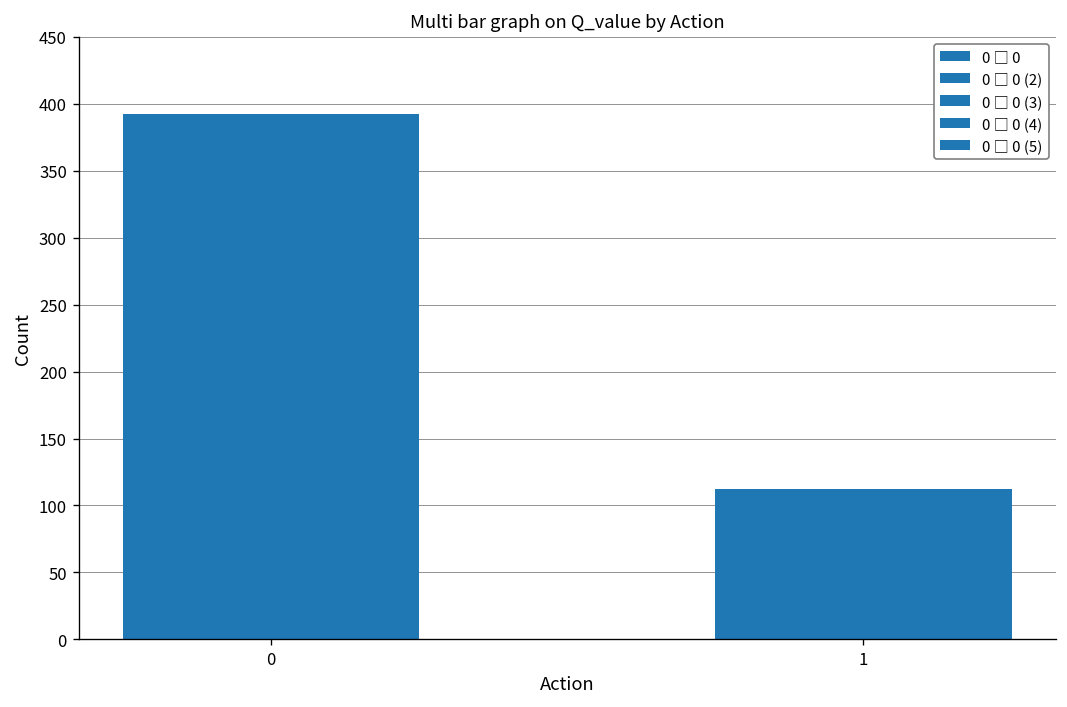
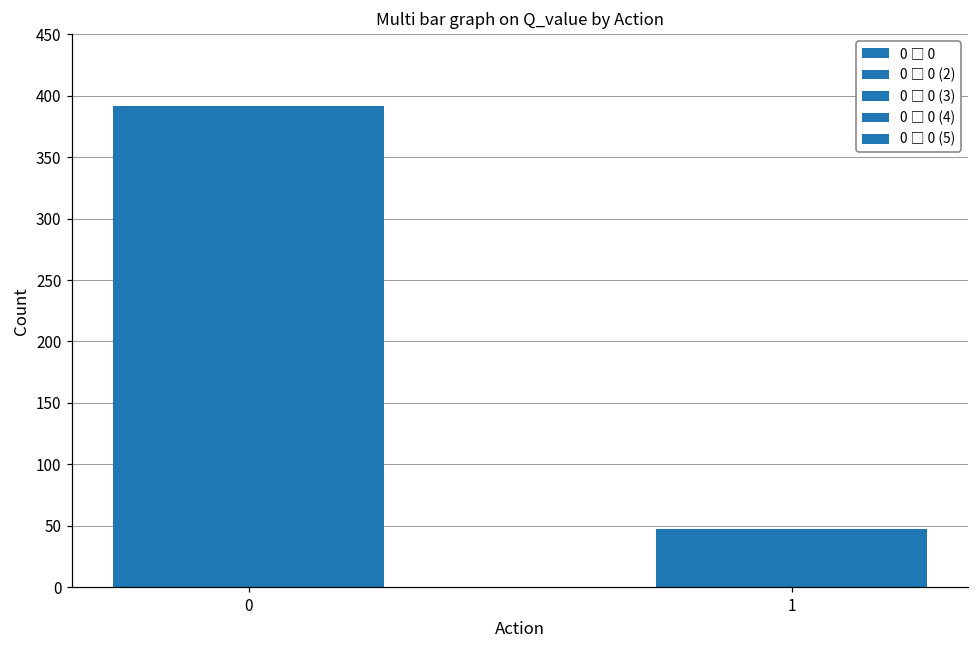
  {
    "0": 392,
-   "1": 112
+   "1": 47
  }
